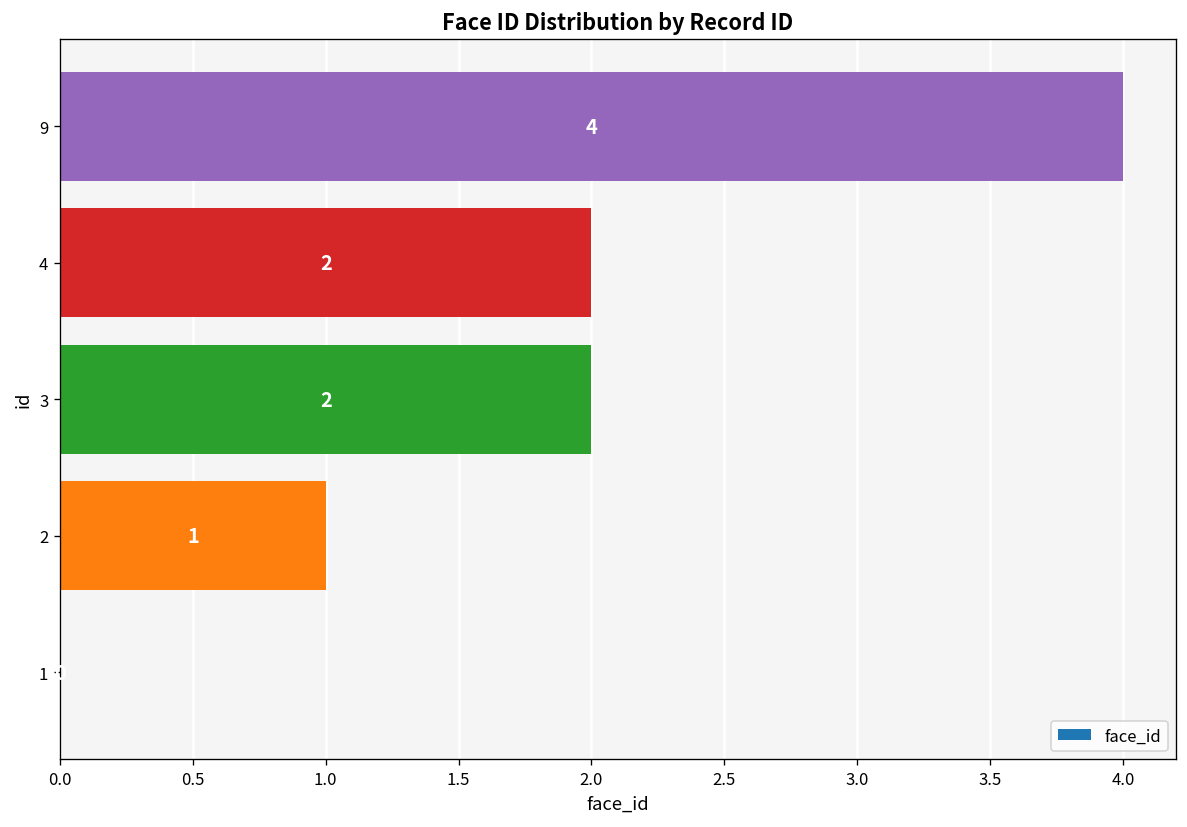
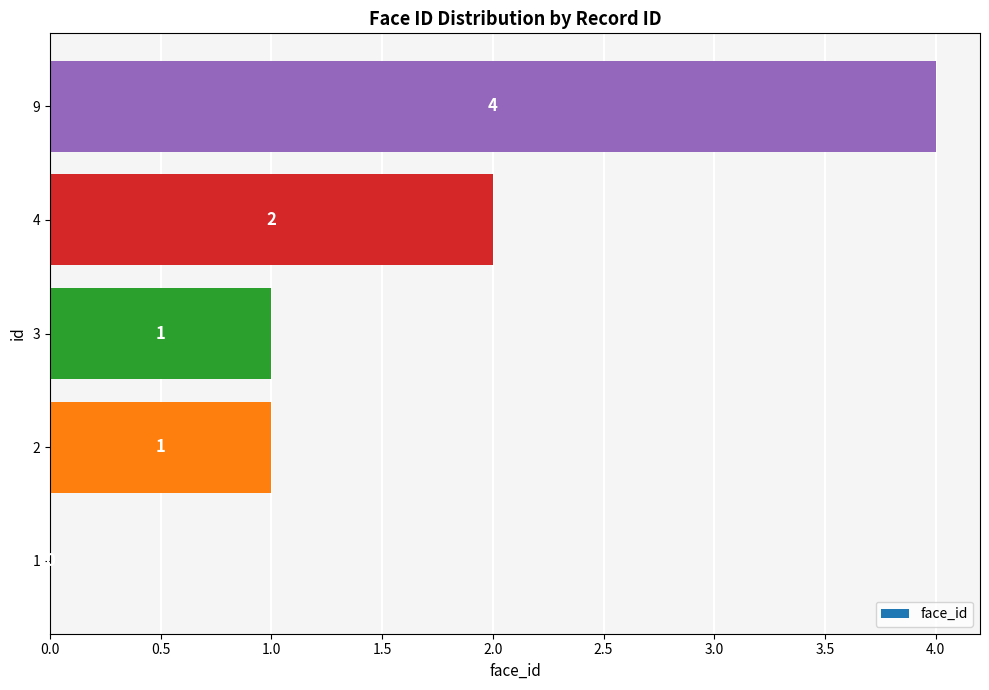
  {
    "9": 4,
    "4": 2,
-   "3": 2,
+   "3": 1,
    "2": 1
  }
